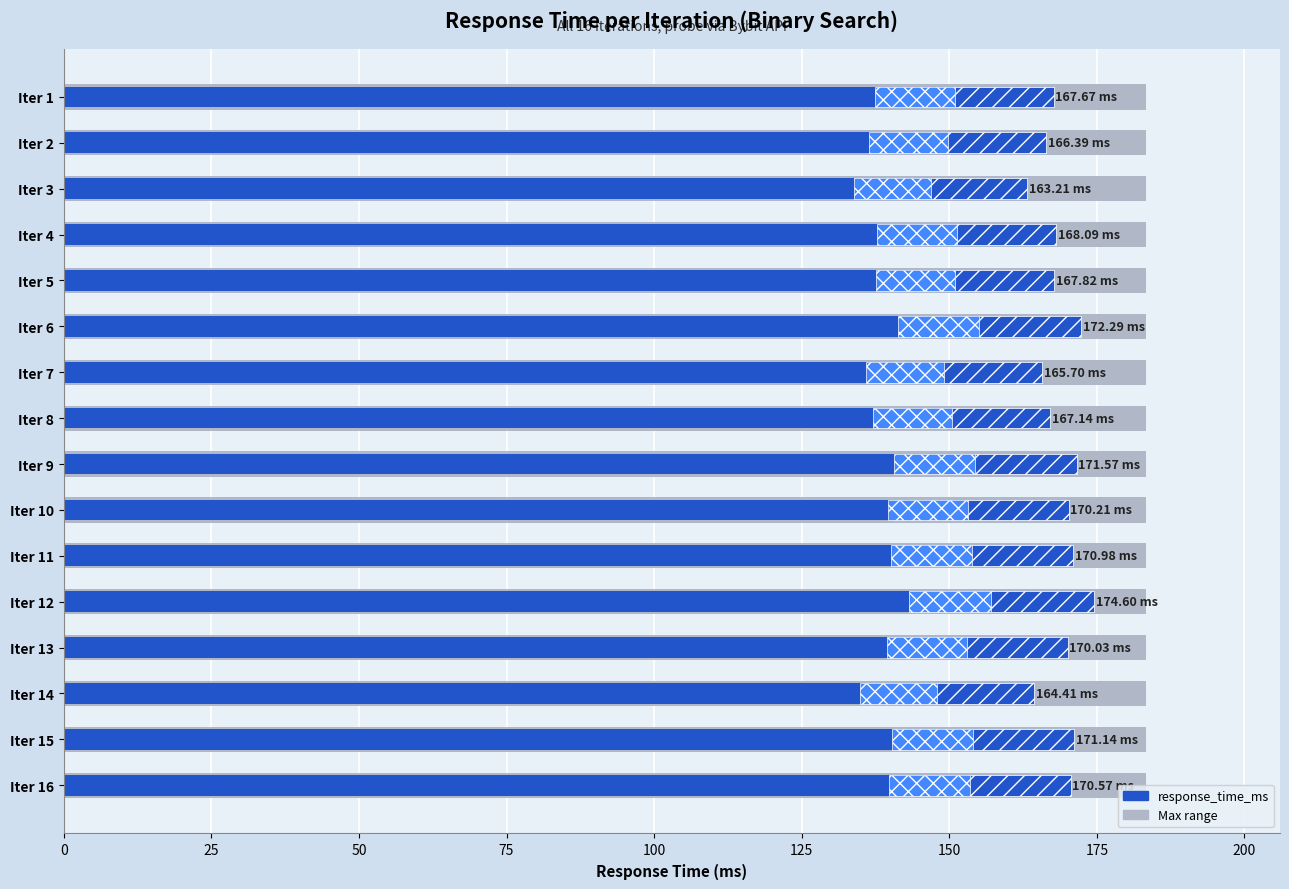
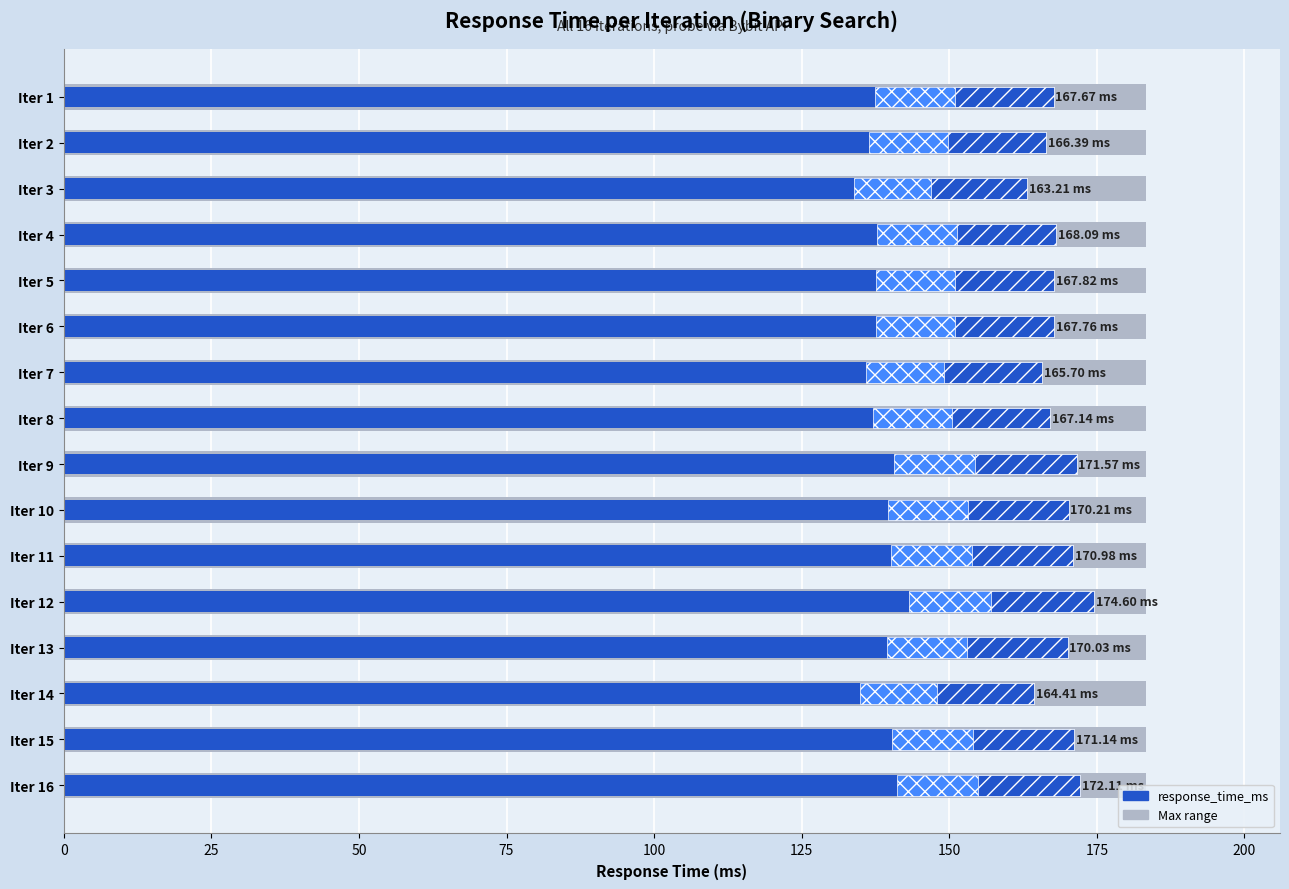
  {
    "response_time_ms": {
-     "Iter 6": 172.29,
-     "Iter 16": 171
+     "Iter 6": 167.76,
+     "Iter 16": 172
    }
  }
